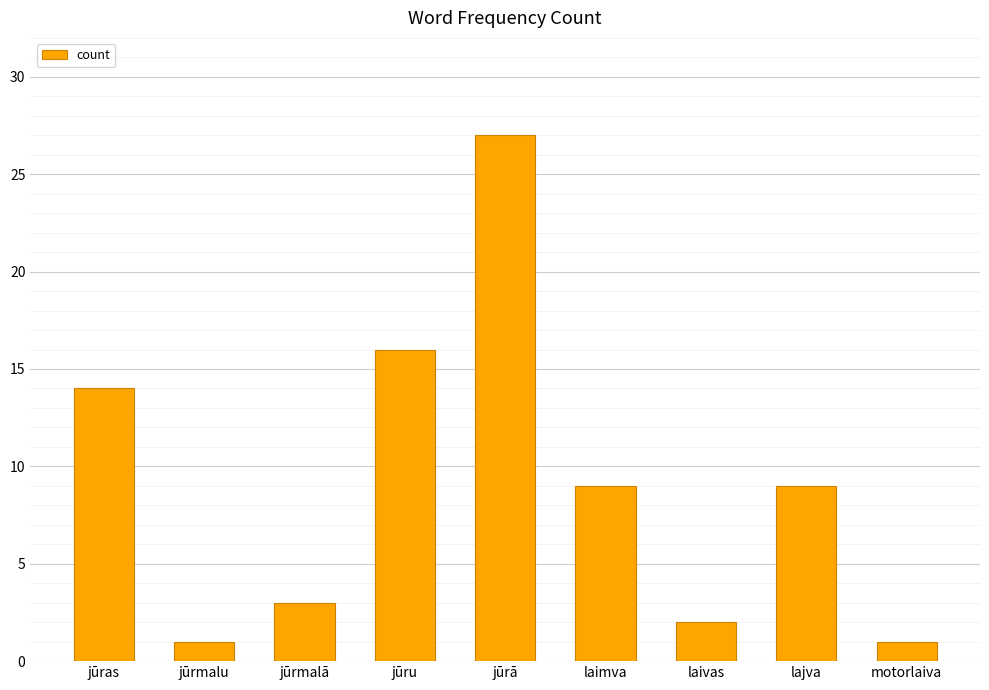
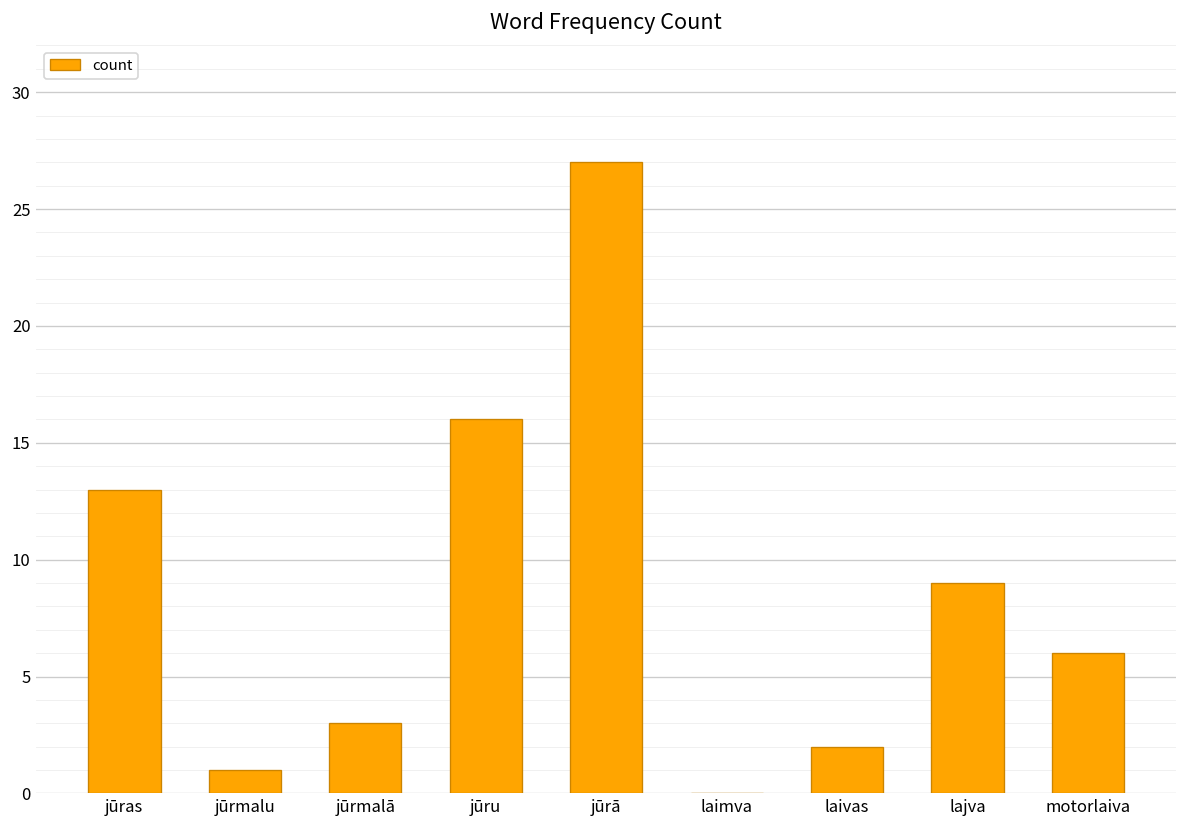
  {
-   "jūras": 14,
+   "jūras": 13,
    "jūrmalu": 1,
    "jūrmalā": 3,
    "jūru": 16,
    "jūrā": 27,
-   "laimva": 9,
+   "laimva": 0,
    "laivas": 2,
    "lajva": 9,
-   "motorlaiva": 1
+   "motorlaiva": 6
  }
